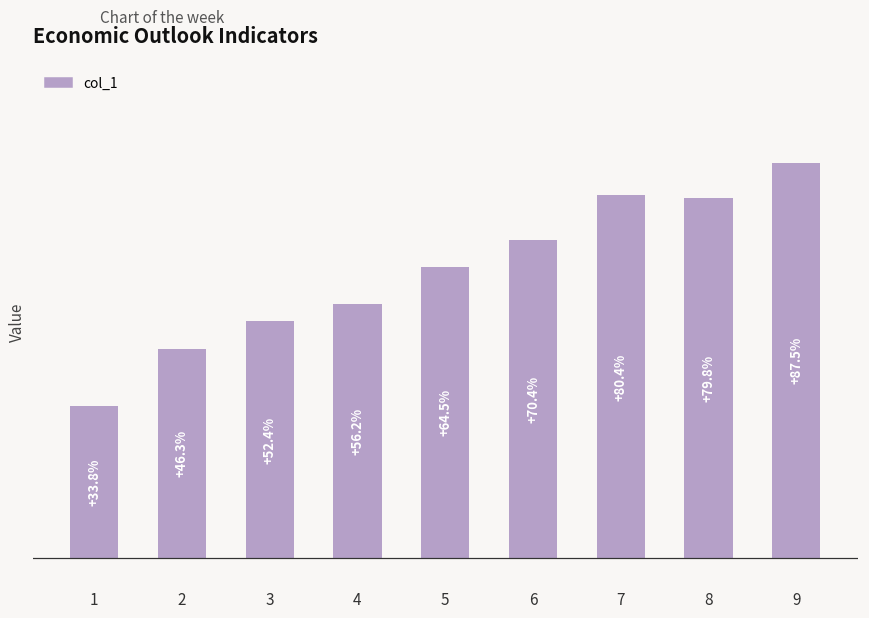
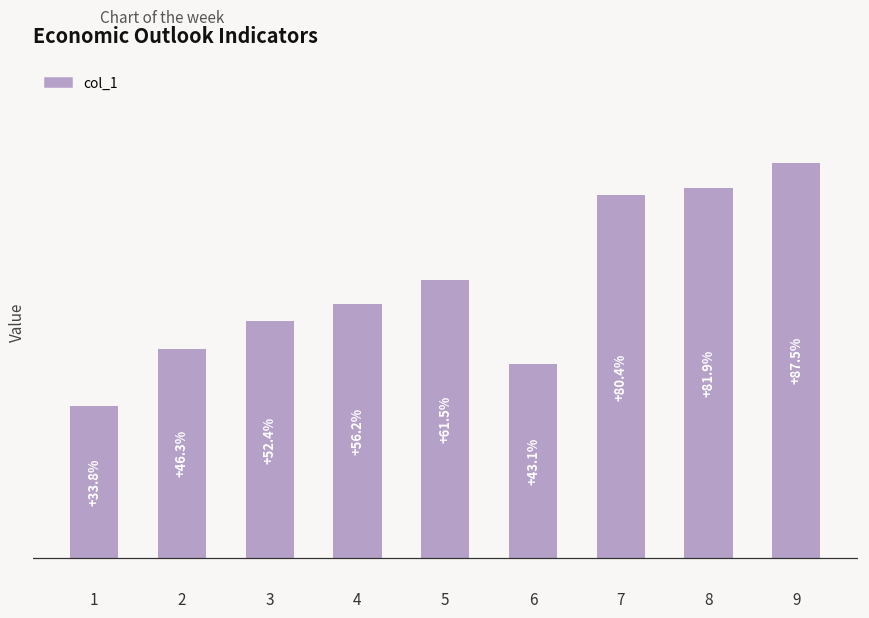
  {
    "1": "+33.8%",
    "2": "+46.3%",
    "3": "+52.4%",
    "4": "+56.2%",
-   "5": "+64.5%",
-   "6": "+70.4%",
+   "5": "+61.5%",
+   "6": "+43.1%",
    "7": "+80.4%",
-   "8": "+79.8%",
+   "8": "+81.9%",
    "9": "+87.5%"
  }
